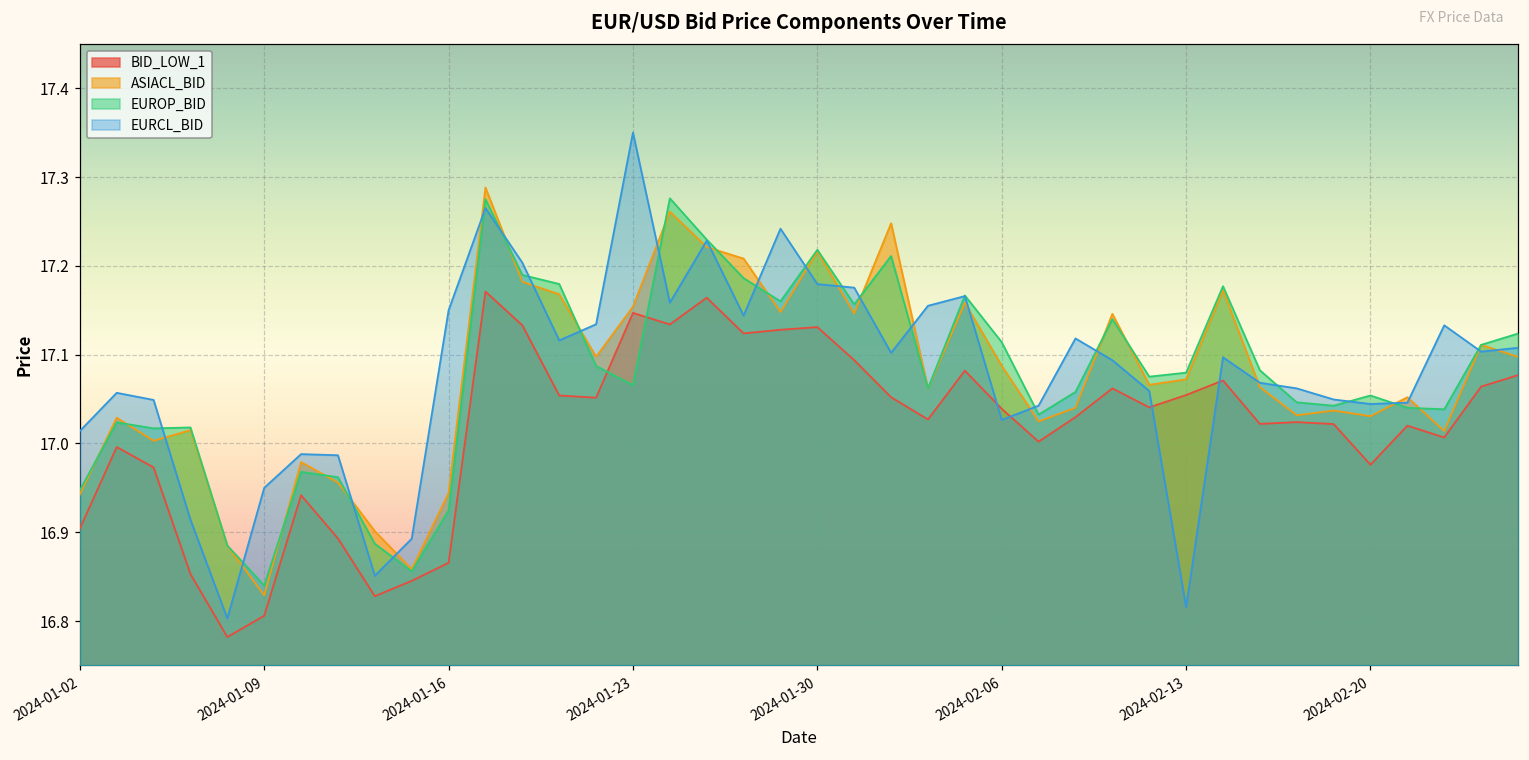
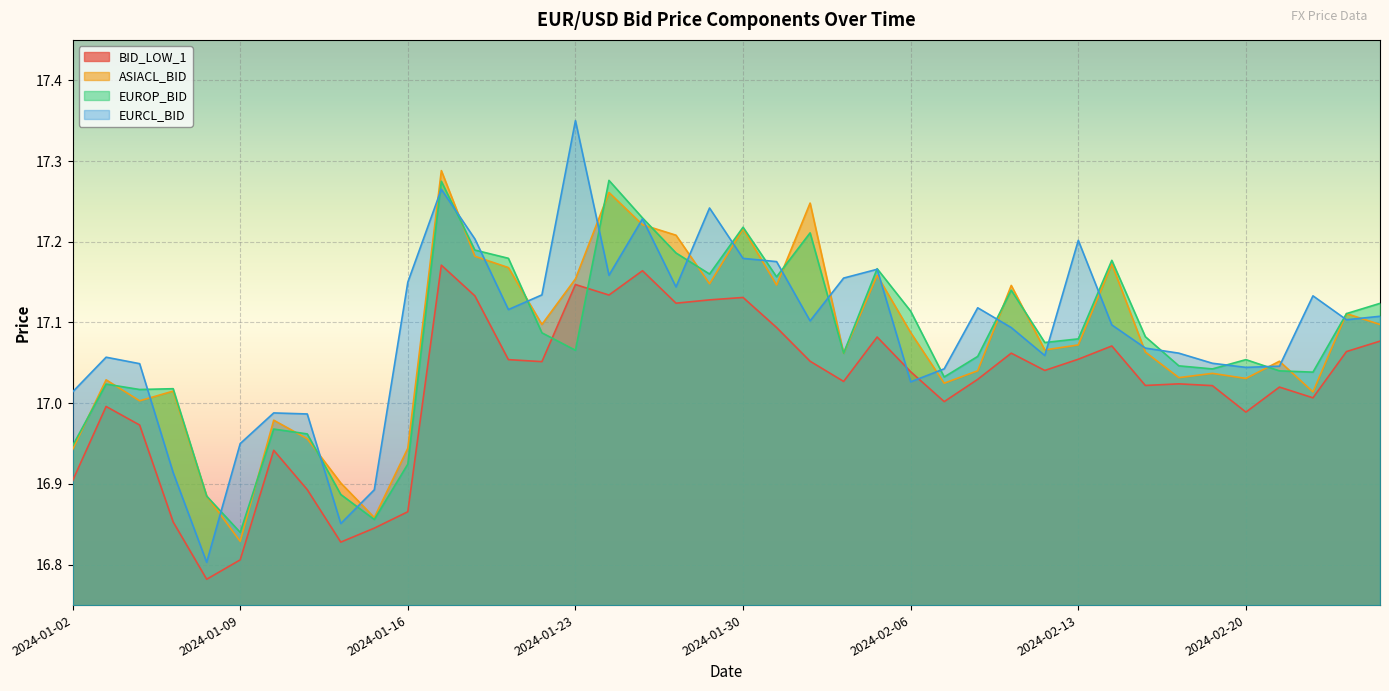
  {
    "BID_LOW_1": {
      "2024-01-02": 16.90,
      "2024-01-09": 16.81,
      "2024-01-16": 16.87,
      "2024-01-23": 17.15,
      "2024-01-30": 17.13,
      "2024-02-06": 17.04,
      "2024-02-13": 17.05,
-     "2024-02-20": 16.98
+     "2024-02-20": 16.99
    },
    "ASIACL_BID": {
      "2024-01-02": 16.94,
      "2024-01-09": 16.83,
      "2024-01-16": 16.94,
      "2024-01-23": 17.15,
      "2024-02-06": 17.09,
      "2024-02-13": 17.07,
      "2024-02-20": 17.03
    },
    "EUROP_BID": {
      "2024-01-02": 16.95,
      "2024-01-09": 16.84,
      "2024-01-16": 16.92,
      "2024-01-23": 17.07,
      "2024-02-06": 17.11,
      "2024-02-13": 17.08,
      "2024-02-20": 17.05
    },
    "EURCL_BID": {
      "2024-01-02": 17.01,
      "2024-01-09": 16.95,
      "2024-01-16": 17.15,
      "2024-01-23": 17.35,
      "2024-01-30": 17.18,
      "2024-02-06": 17.03,
-     "2024-02-13": 16.82,
+     "2024-02-13": 17.20,
      "2024-02-20": 17.04
    }
  }
